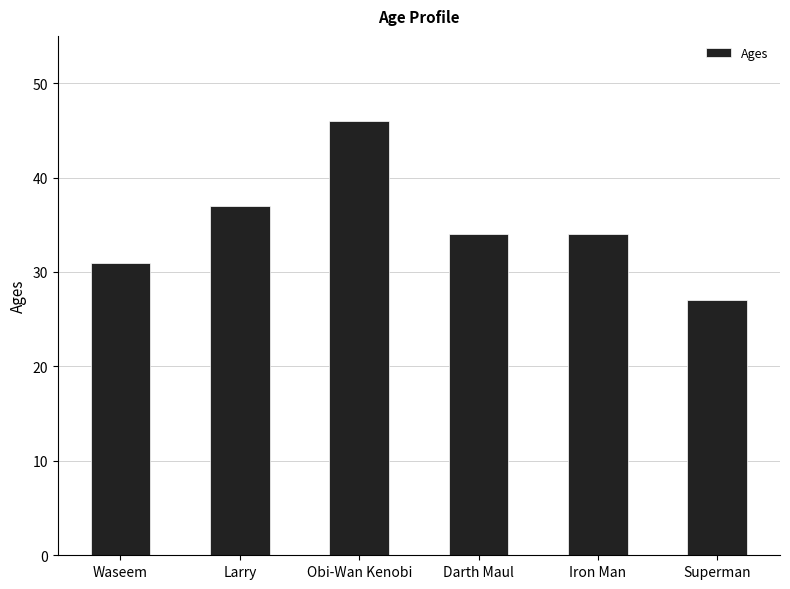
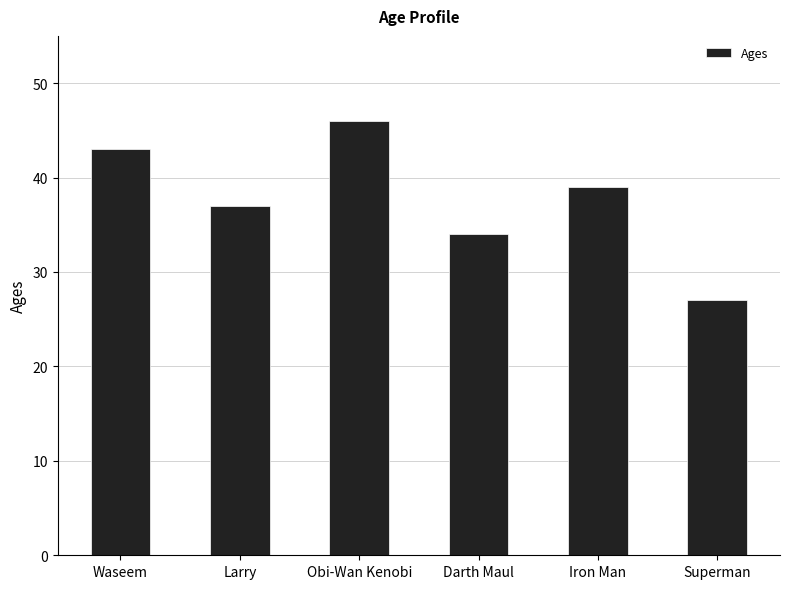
  {
-   "Waseem": 31,
+   "Waseem": 43,
    "Larry": 37,
    "Obi-Wan Kenobi": 46,
    "Darth Maul": 34,
-   "Iron Man": 34,
+   "Iron Man": 39,
    "Superman": 27
  }
